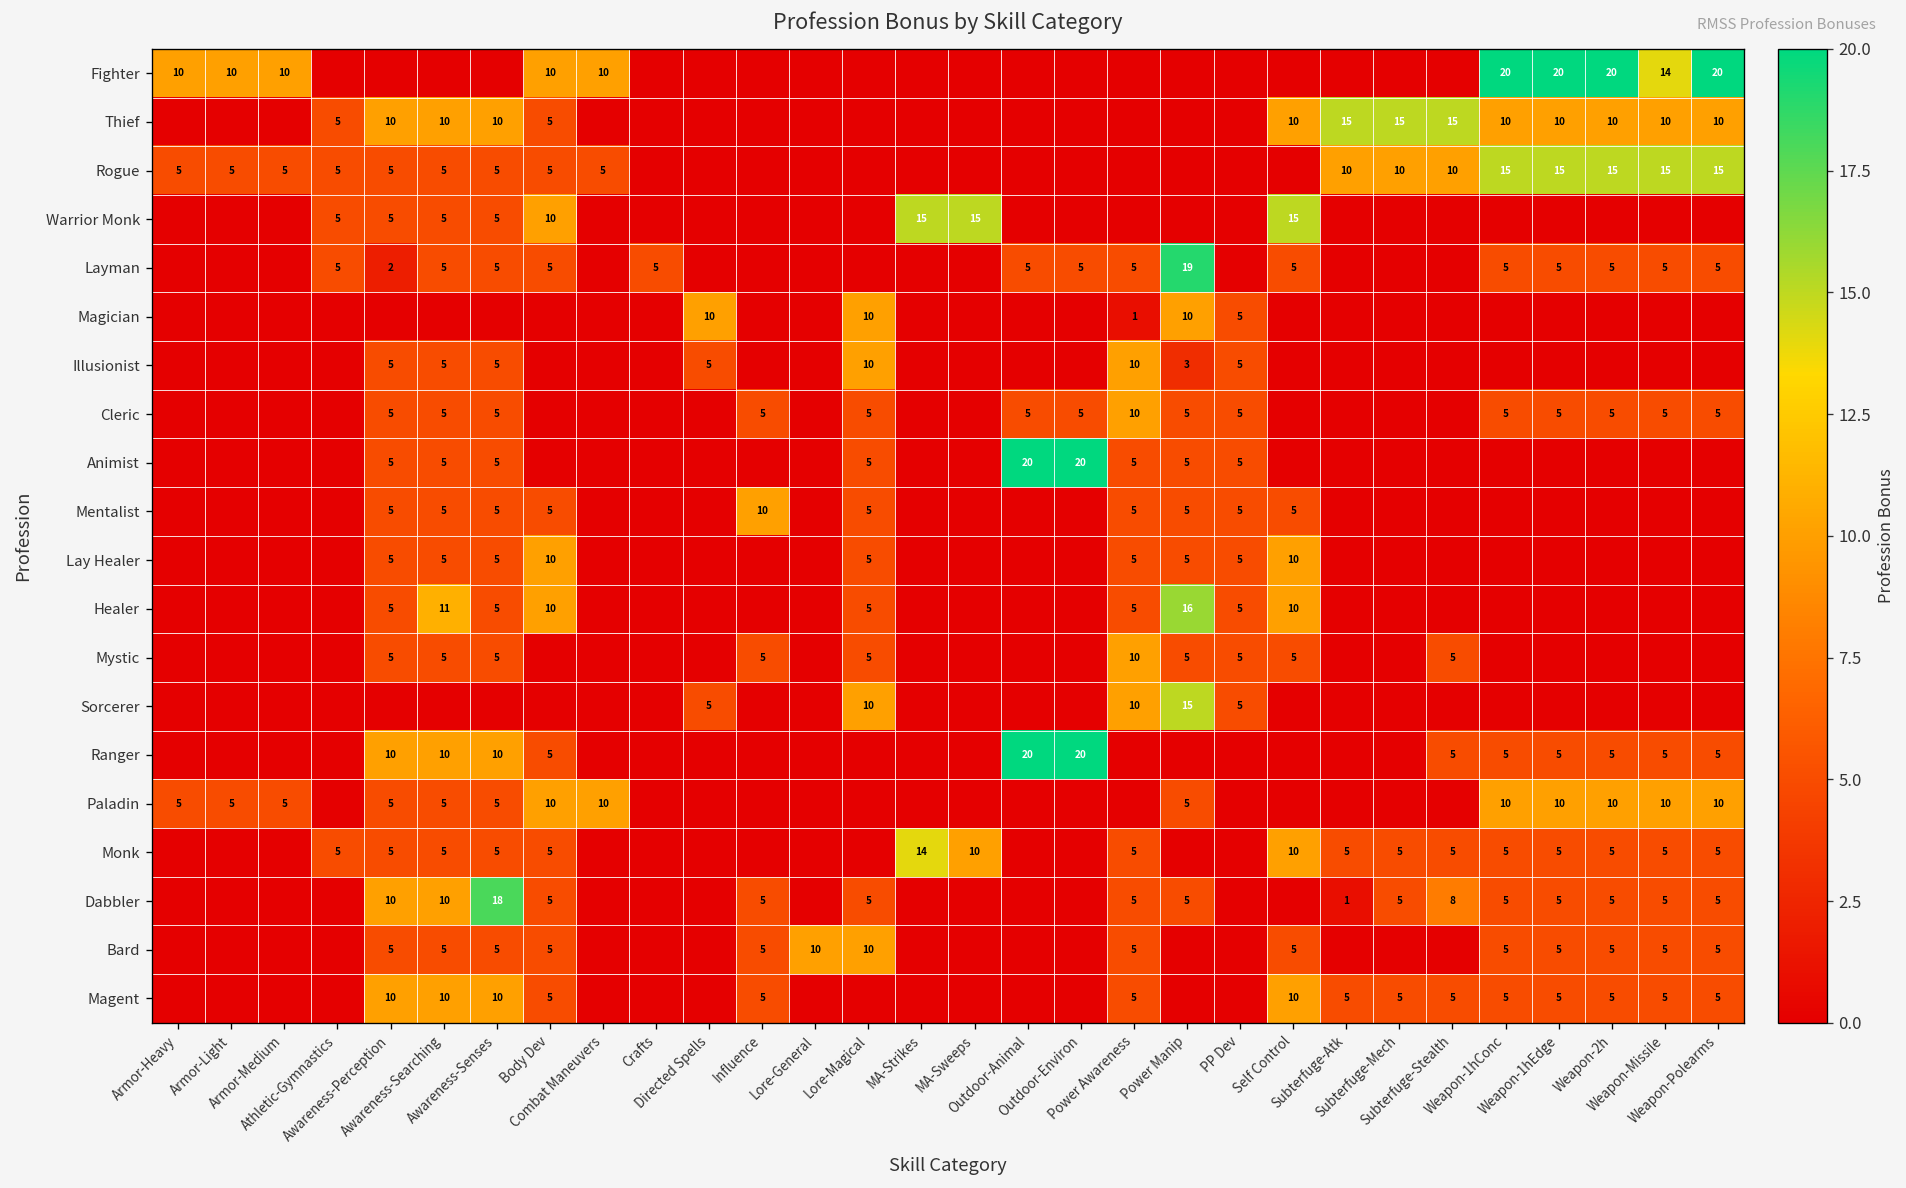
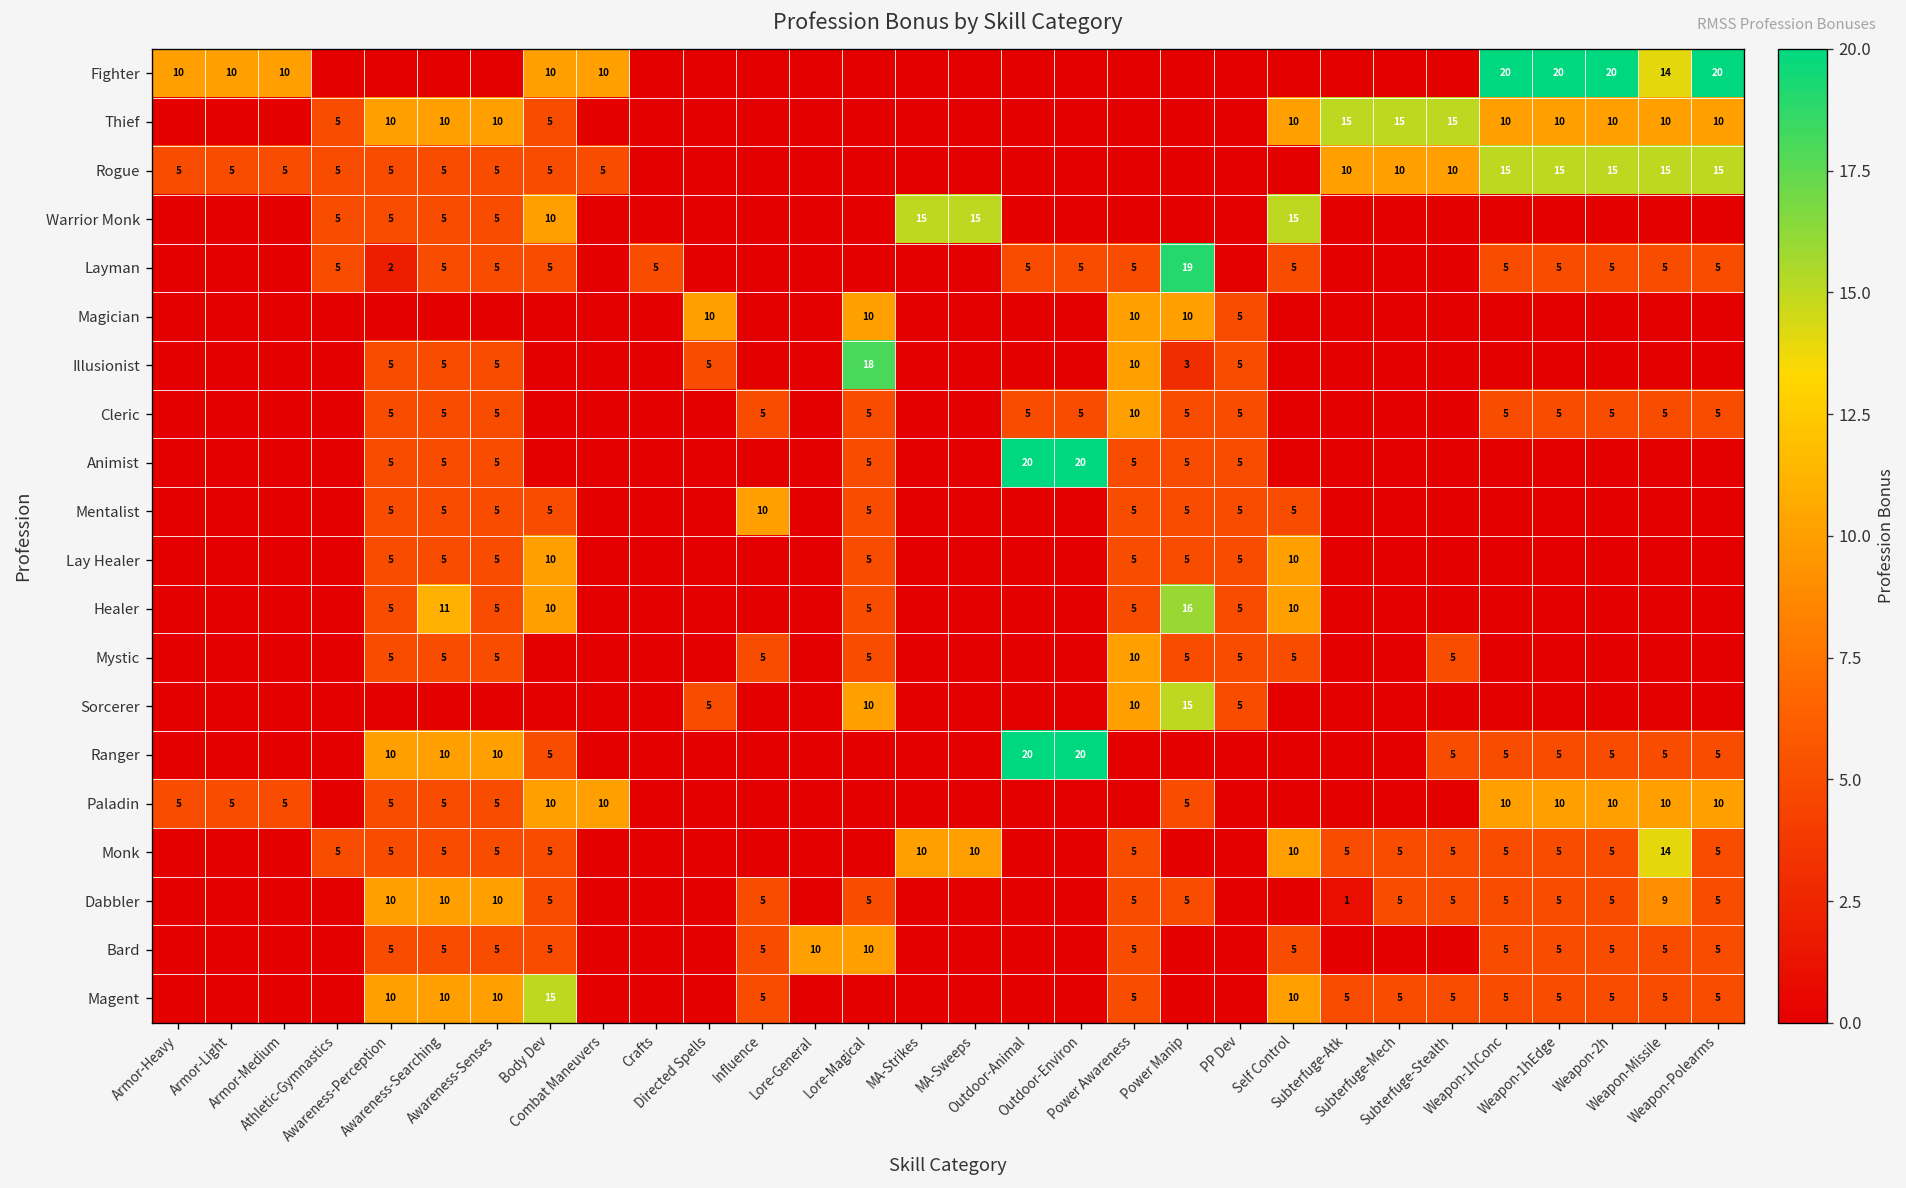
  {
    "Magician": {
      "Directed Spells": 10,
      "Lore-Magical": 10,
-     "Power Awareness": 1,
+     "Power Awareness": 10,
      "Power Manip": 10,
      "PP Dev": 5
    },
    "Illusionist": {
      "Awareness-Perception": 5,
      "Awareness-Searching": 5,
      "Awareness-Senses": 5,
      "Directed Spells": 5,
-     "Lore-Magical": 10,
+     "Lore-Magical": 18,
      "Power Awareness": 10,
      "Power Manip": 3,
      "PP Dev": 5
    },
    "Monk": {
      "Athletic-Gymnastics": 5,
      "Awareness-Perception": 5,
      "Awareness-Searching": 5,
      "Awareness-Senses": 5,
      "Body Dev": 5,
-     "MA-Strikes": 14,
+     "MA-Strikes": 10,
      "MA-Sweeps": 10,
      "Power Awareness": 5,
      "Self Control": 10,
      "Subterfuge-Atk": 5,
      "Subterfuge-Mech": 5,
      "Subterfuge-Stealth": 5,
      "Weapon-1hConc": 5,
      "Weapon-1hEdge": 5,
      "Weapon-2h": 5,
-     "Weapon-Missile": 5,
+     "Weapon-Missile": 14,
      "Weapon-Polearms": 5
    },
    "Dabbler": {
      "Awareness-Perception": 10,
      "Awareness-Searching": 10,
-     "Awareness-Senses": 18,
+     "Awareness-Senses": 10,
      "Body Dev": 5,
      "Influence": 5,
      "Lore-Magical": 5,
      "Power Awareness": 5,
      "Power Manip": 5,
      "Subterfuge-Atk": 1,
      "Subterfuge-Mech": 5,
-     "Subterfuge-Stealth": 8,
+     "Subterfuge-Stealth": 5,
      "Weapon-1hConc": 5,
      "Weapon-1hEdge": 5,
      "Weapon-2h": 5,
-     "Weapon-Missile": 5,
+     "Weapon-Missile": 9,
      "Weapon-Polearms": 5
    },
    "Magent": {
      "Awareness-Perception": 10,
      "Awareness-Searching": 10,
      "Awareness-Senses": 10,
-     "Body Dev": 5,
+     "Body Dev": 15,
      "Influence": 5,
      "Power Awareness": 5,
      "Self Control": 10,
      "Subterfuge-Atk": 5,
      "Subterfuge-Mech": 5,
      "Subterfuge-Stealth": 5,
      "Weapon-1hConc": 5,
      "Weapon-1hEdge": 5,
      "Weapon-2h": 5,
      "Weapon-Missile": 5,
      "Weapon-Polearms": 5
    }
  }
